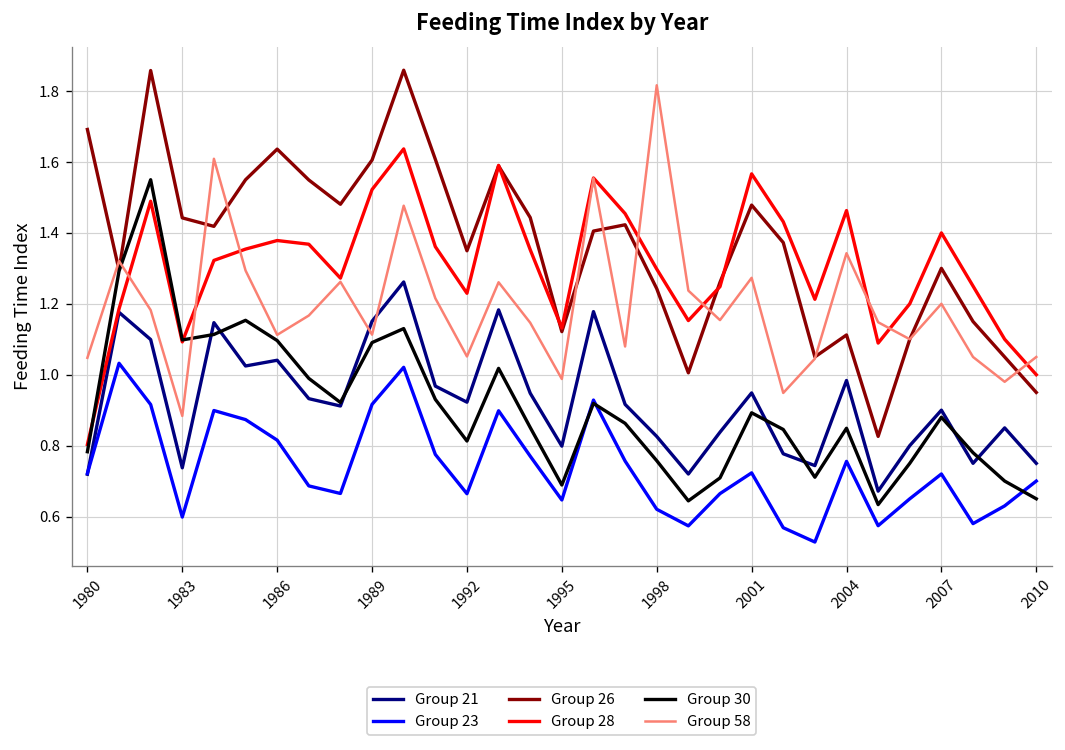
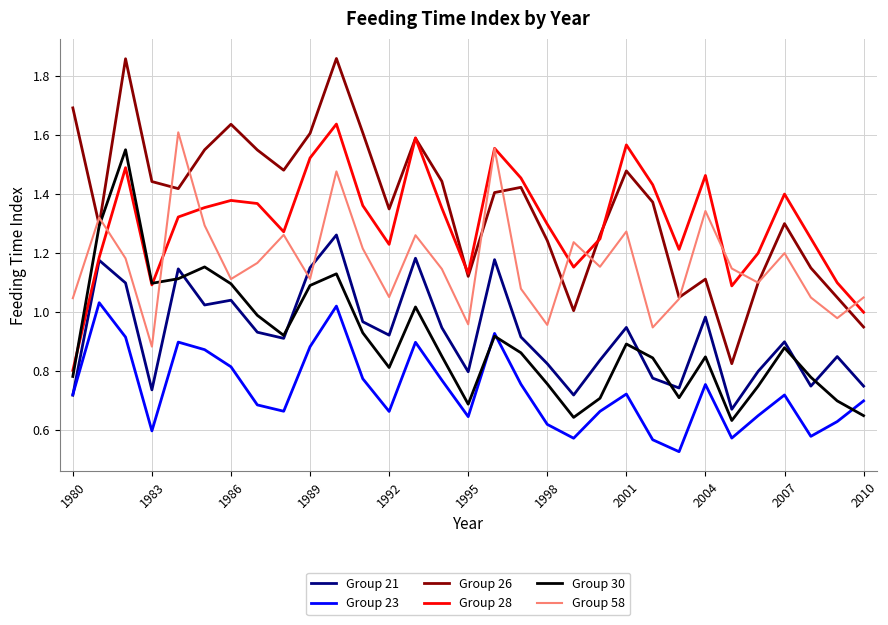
  {
    "Group 21": {
      "1983": 0.74,
      "1986": 1.04,
      "1989": 1.15,
      "1992": 0.92,
      "1995": 0.80,
      "1998": 0.83,
      "2001": 0.95,
      "2004": 0.98,
      "2007": 0.90,
      "2010": 0.75
    },
    "Group 23": {
      "1983": 0.60,
      "1986": 0.82,
-     "1989": 0.92,
+     "1989": 0.88,
      "1992": 0.66,
      "1995": 0.65,
      "1998": 0.62,
      "2001": 0.72,
      "2004": 0.76,
      "2007": 0.72,
      "2010": 0.70
    },
    "Group 26": {
      "1980": 1.69,
      "1983": 1.44,
      "1986": 1.64,
      "1989": 1.61,
      "1992": 1.35,
      "1995": 1.12,
      "1998": 1.24,
      "2001": 1.48,
      "2004": 1.11,
      "2007": 1.30,
      "2010": 0.95
    },
    "Group 28": {
      "1980": 0.80,
      "1986": 1.38,
      "1989": 1.52,
      "1992": 1.23,
      "1995": 1.13,
      "1998": 1.30,
      "2001": 1.57,
      "2004": 1.46,
      "2007": 1.40,
      "2010": 1.00
    },
    "Group 30": {
      "1980": 0.78,
      "1986": 1.10,
      "1989": 1.09,
      "1992": 0.81,
      "1995": 0.69,
      "1998": 0.76,
      "2001": 0.89,
      "2004": 0.85,
      "2007": 0.88,
      "2010": 0.65
    },
    "Group 58": {
      "1980": 1.05,
      "1983": 0.88,
      "1986": 1.11,
      "1989": 1.11,
      "1992": 1.05,
-     "1995": 0.99,
-     "1998": 1.82,
+     "1995": 0.96,
+     "1998": 0.96,
      "2001": 1.27,
      "2004": 1.34,
      "2007": 1.20,
      "2010": 1.05
    }
  }
